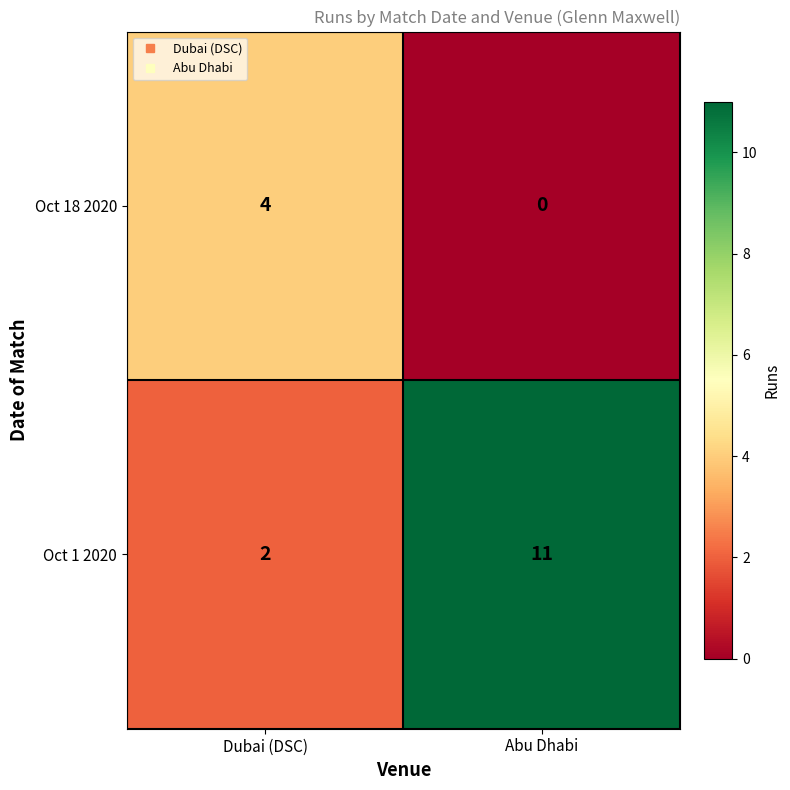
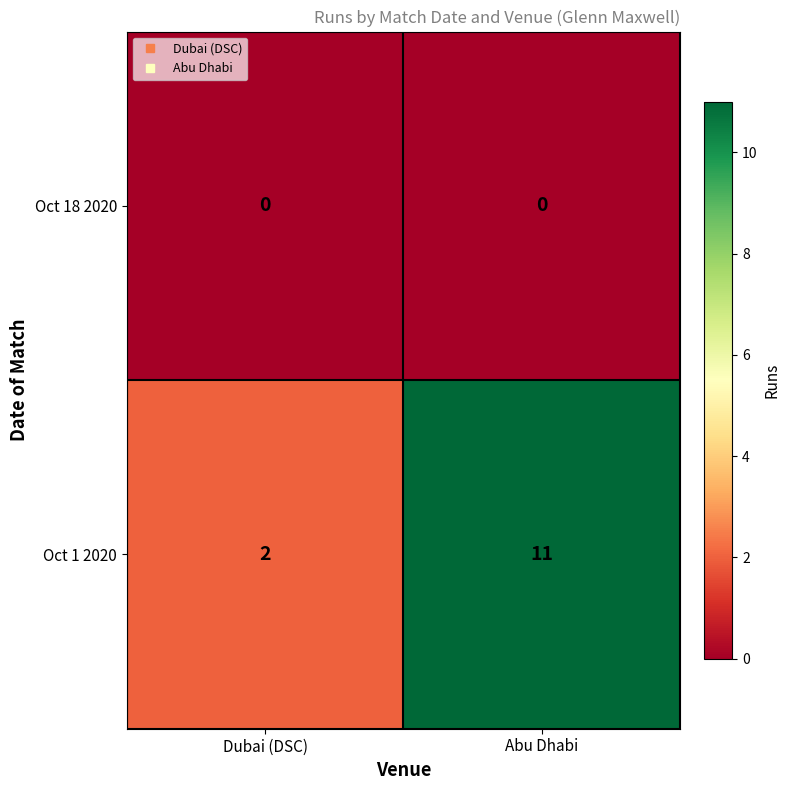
  {
    "Oct 18 2020": {
-     "Dubai (DSC)": 4,
+     "Dubai (DSC)": 0,
      "Abu Dhabi": 0
    },
    "Oct 1 2020": {
      "Dubai (DSC)": 2,
      "Abu Dhabi": 11
    }
  }
